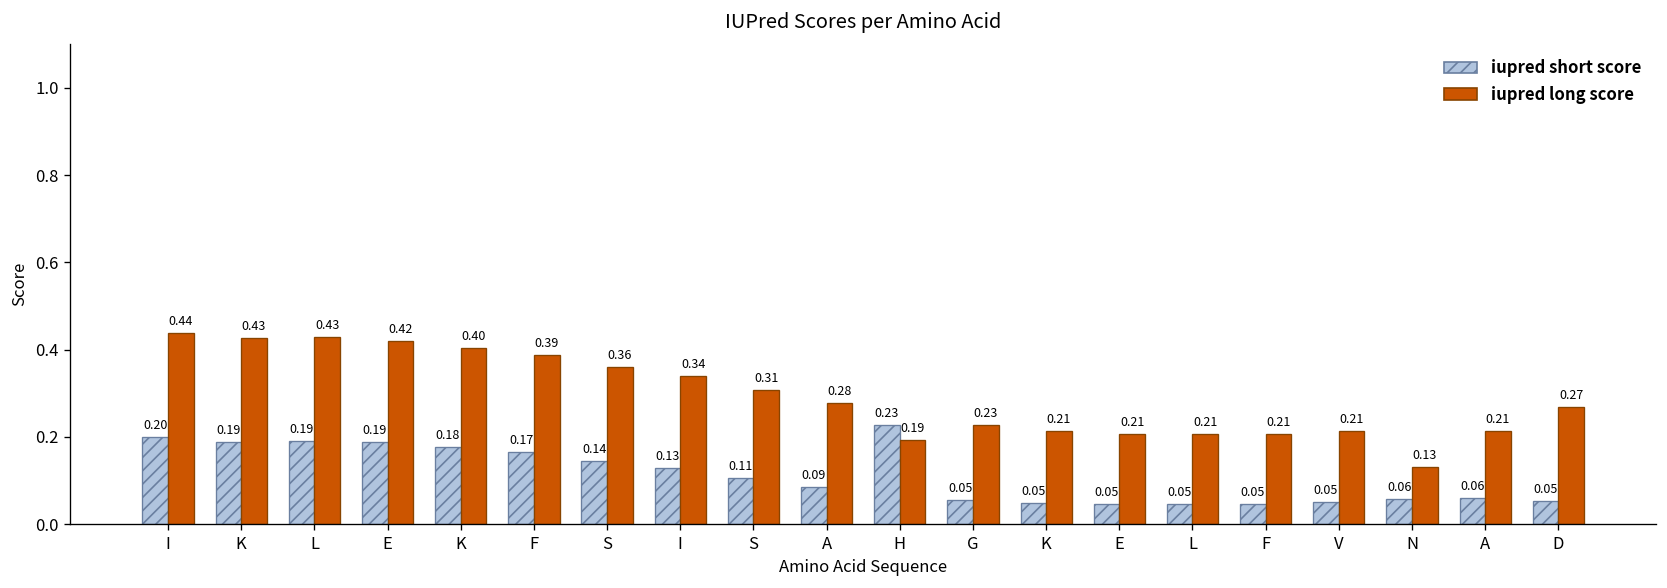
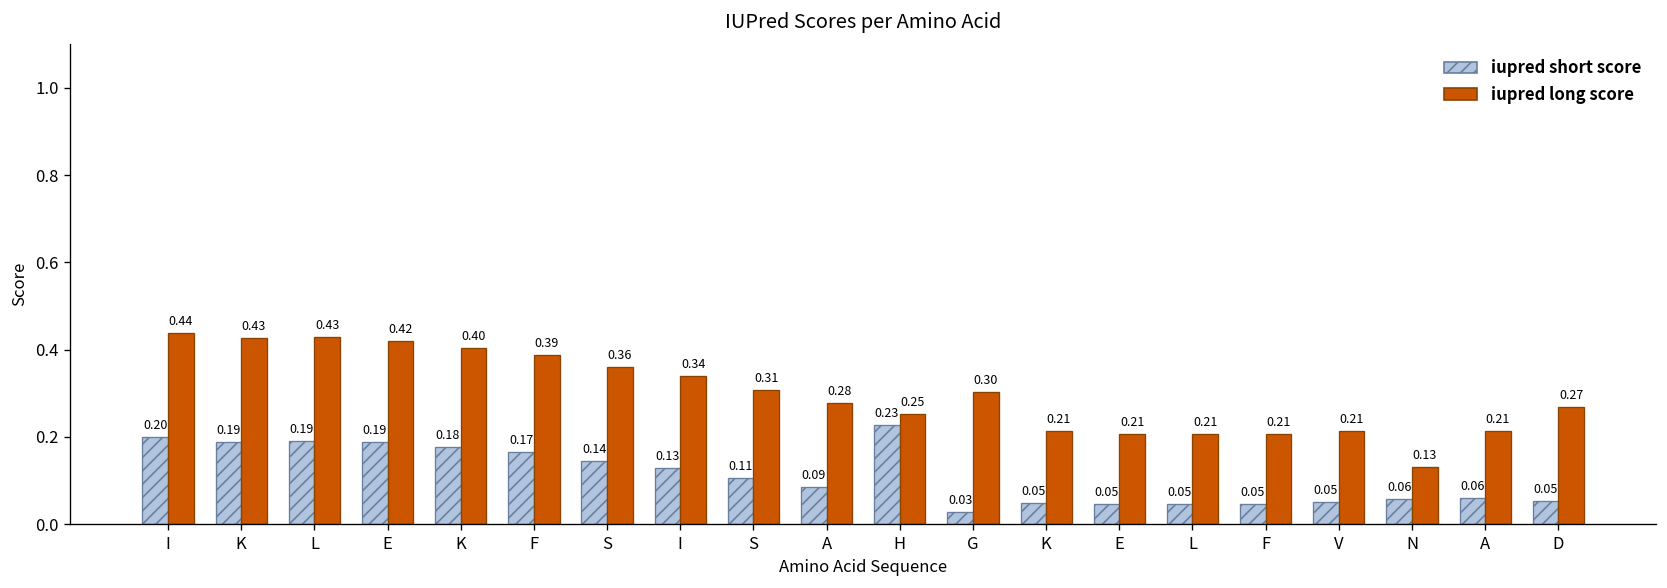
  {
    "iupred short score": {
      "H": 0.23,
-     "G": 0.05,
+     "G": 0.03,
      "V": 0.05,
      "N": 0.06,
      "D": 0.05
    },
    "iupred long score": {
-     "H": 0.19,
-     "G": 0.23,
+     "H": 0.25,
+     "G": 0.30,
      "V": 0.21,
      "N": 0.13,
      "D": 0.27
    }
  }
